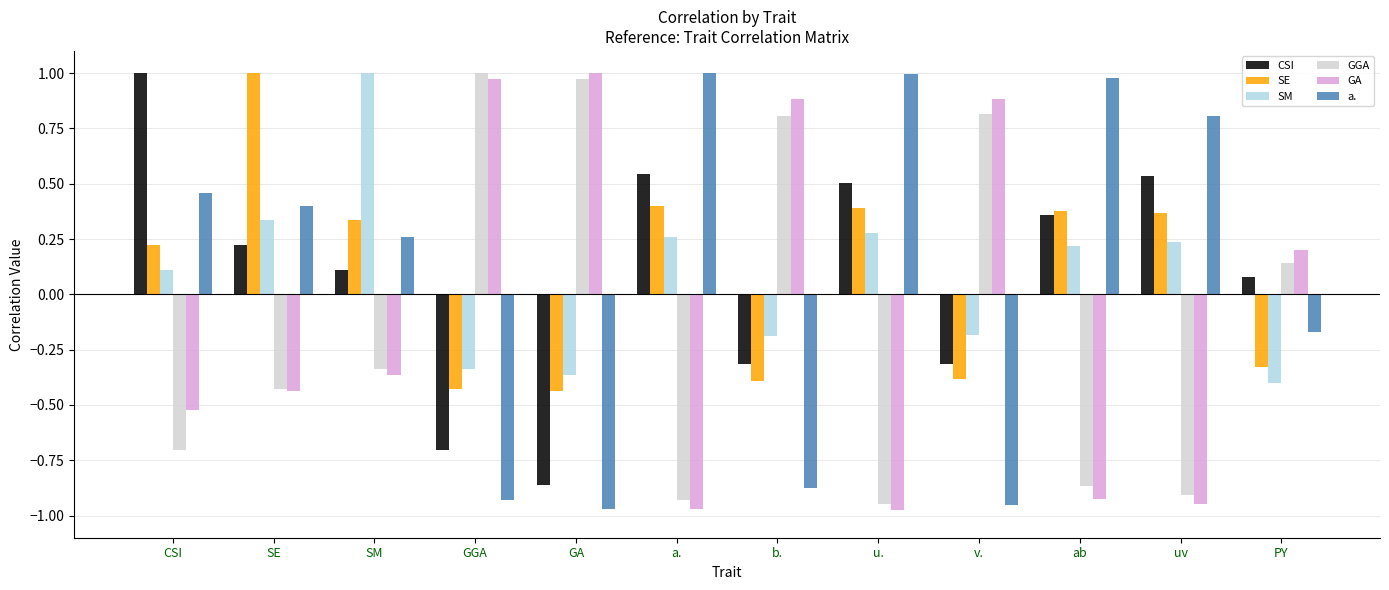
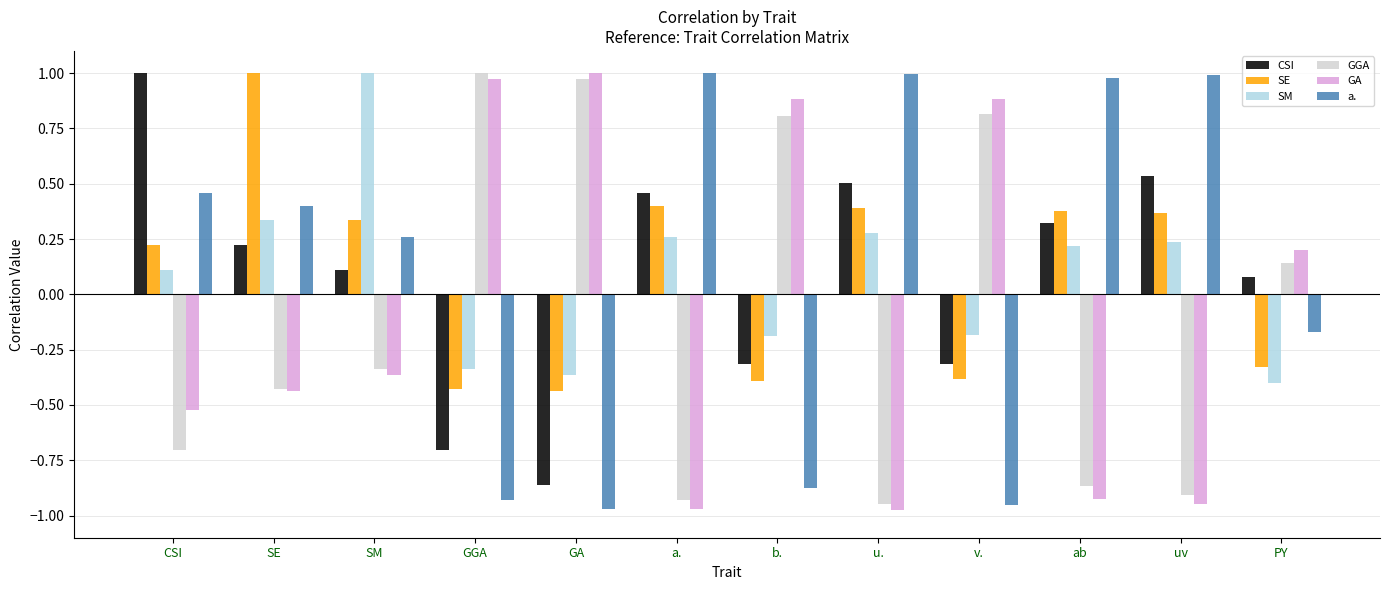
  {
    "CSI": {
      "CSI": 1.00,
      "SE": 0.22,
      "SM": 0.11,
      "GGA": -0.70,
      "GA": -0.86,
-     "a.": 0.55,
+     "a.": 0.46,
      "b.": -0.32,
      "u.": 0.50,
      "v.": -0.31,
-     "ab": 0.36,
+     "ab": 0.32,
      "uv": 0.53,
      "PY": 0.08
    },
    "SE": {
      "CSI": 0.22,
      "SE": 1.00,
      "SM": 0.34,
      "GGA": -0.43,
      "GA": -0.44,
      "a.": 0.40,
      "b.": -0.39,
      "u.": 0.39,
      "v.": -0.38,
      "ab": 0.38,
      "uv": 0.37,
      "PY": -0.33
    },
    "a.": {
      "CSI": 0.46,
      "SE": 0.40,
      "SM": 0.26,
      "GGA": -0.93,
      "GA": -0.97,
      "a.": 1.00,
      "b.": -0.88,
      "u.": 0.99,
      "v.": -0.95,
      "ab": 0.98,
-     "uv": 0.81,
+     "uv": 0.99,
      "PY": -0.17
    }
  }
